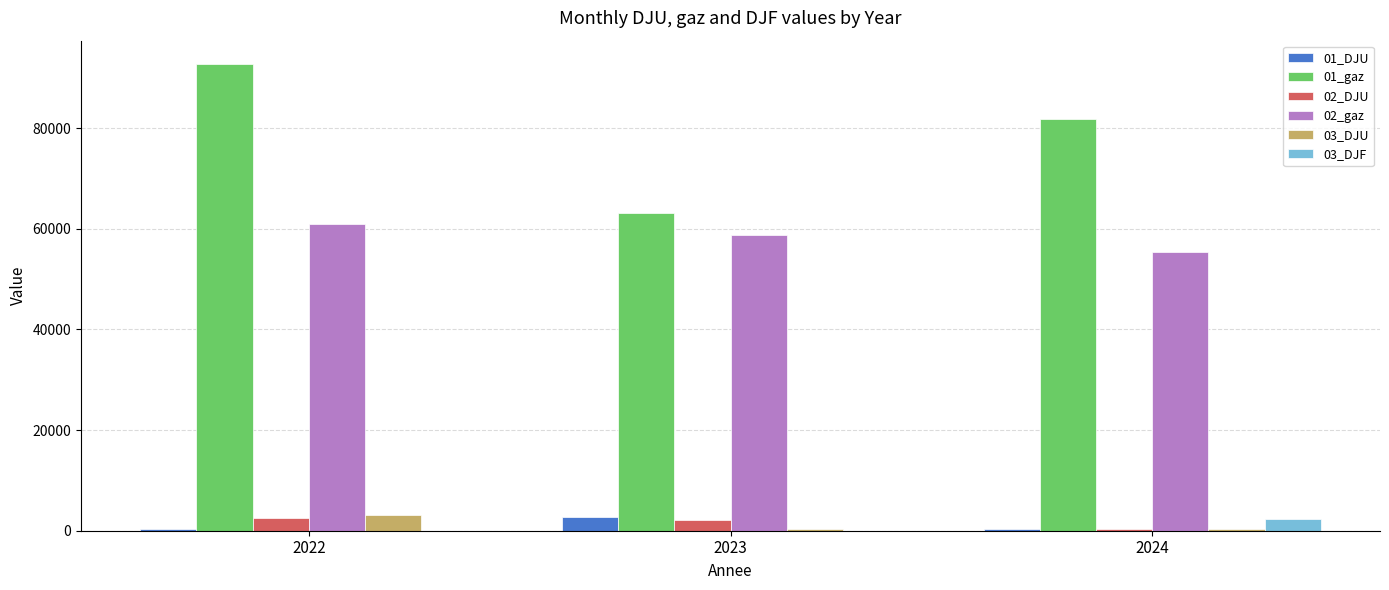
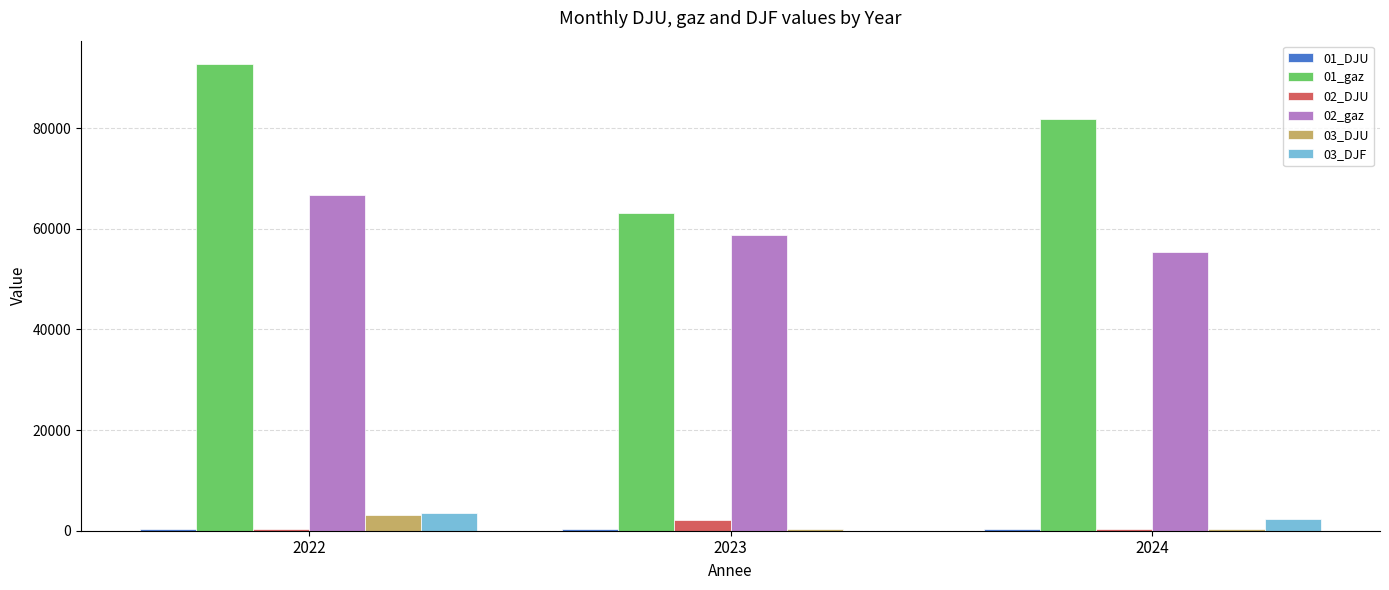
  {
    "01_DJU": {
-     "2023": 3000
+     "2023": 0
    },
    "01_gaz": {
      "2022": 93000,
      "2023": 63000,
      "2024": 82000
    },
    "02_DJU": {
-     "2022": 2000,
+     "2022": 0,
      "2023": 2000
    },
    "02_gaz": {
-     "2022": 61000,
+     "2022": 67000,
      "2023": 59000,
      "2024": 55000
    },
    "03_DJU": {
      "2022": 3000
    },
    "03_DJF": {
-     "2022": 0,
+     "2022": 3000,
      "2024": 2000
    }
  }
